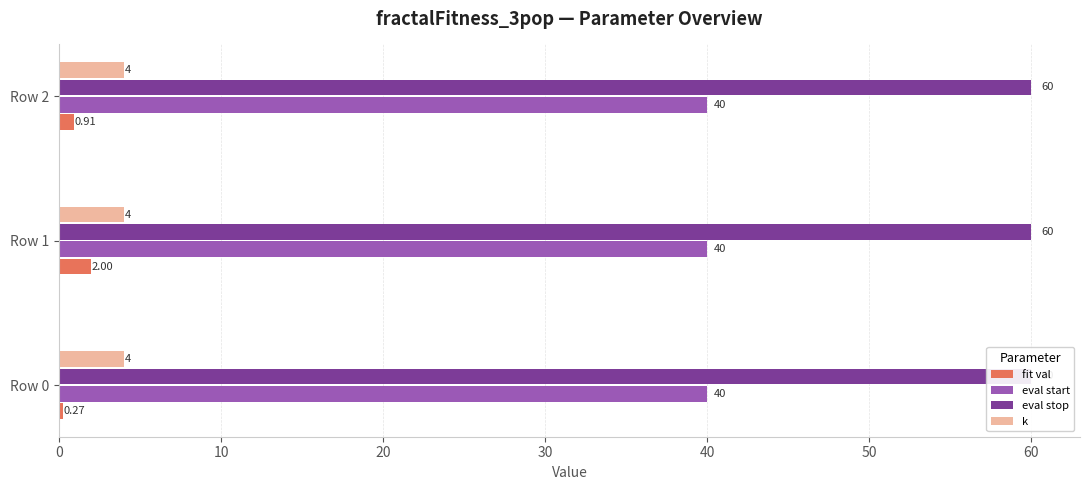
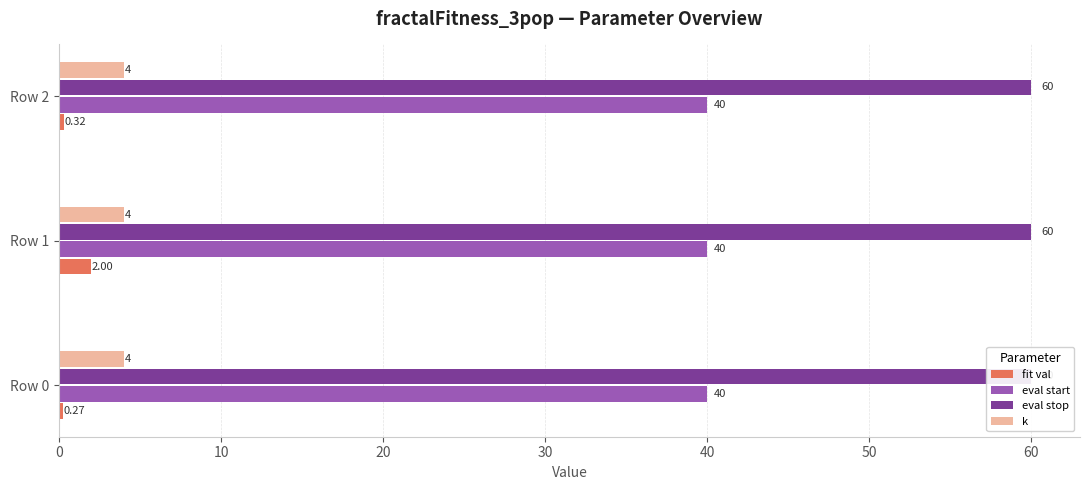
  {
    "fit val": {
-     "Row 2": 0.91,
+     "Row 2": 0.32,
      "Row 1": 2.00,
      "Row 0": 0.27
    },
    "k": {
      "Row 2": 4,
      "Row 1": 4,
      "Row 0": 4
    }
  }
